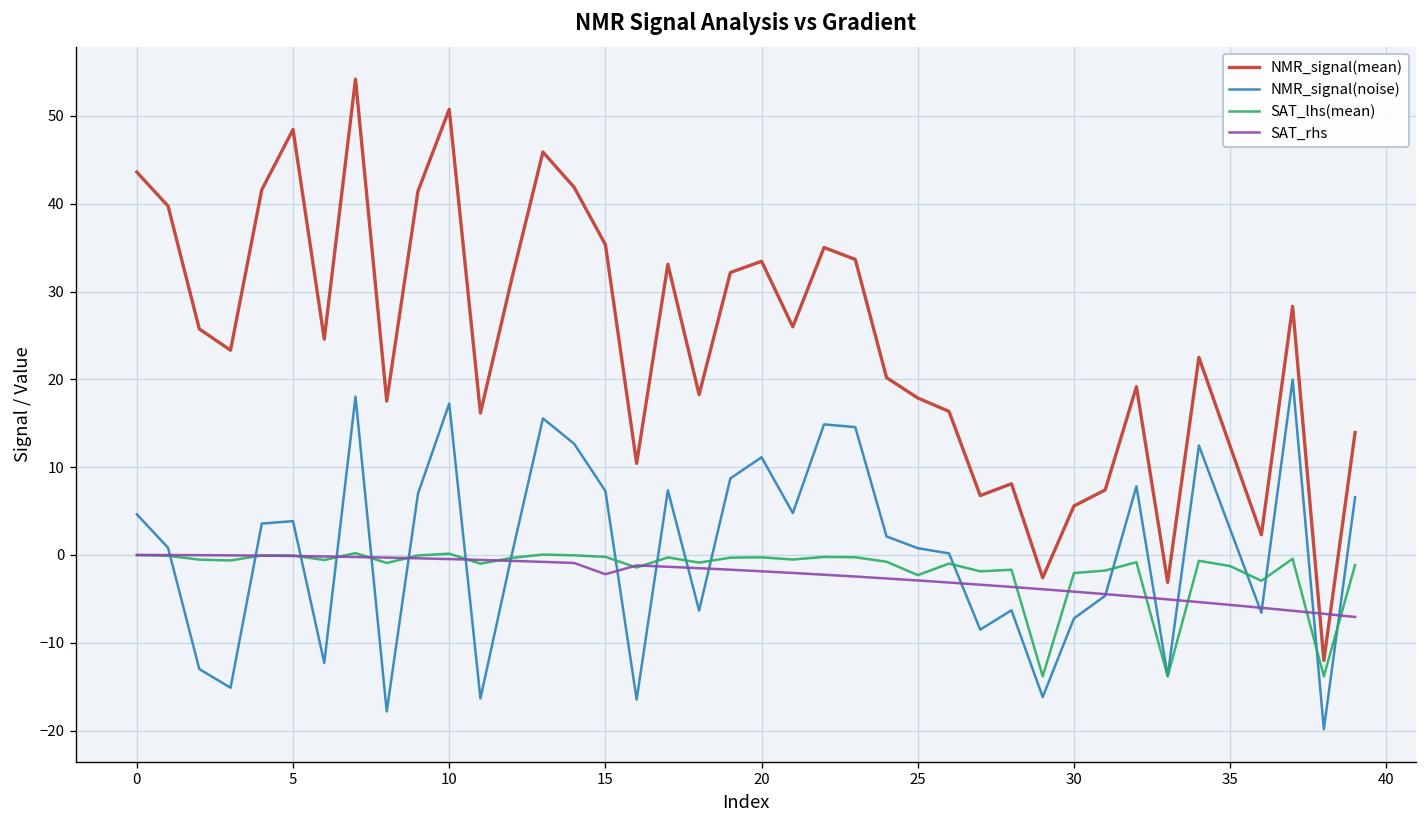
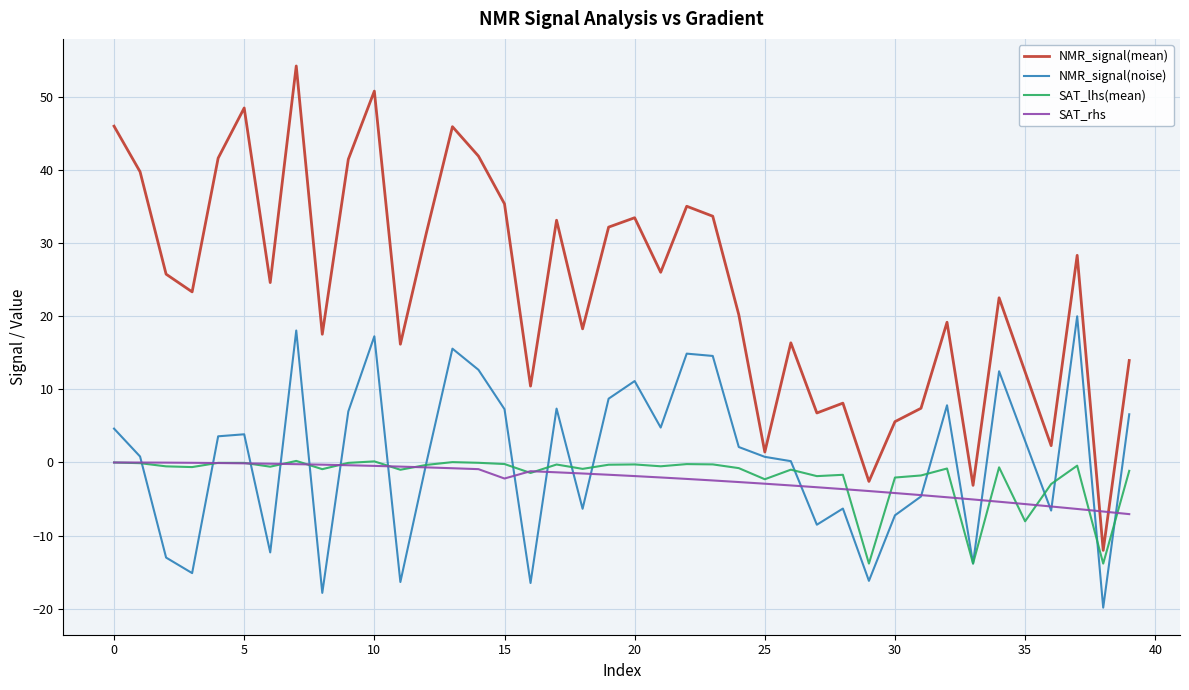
  {
    "NMR_signal(mean)": {
-     "0": 44,
+     "0": 46,
      "5": 48,
      "10": 51,
      "15": 35,
      "20": 33,
-     "25": 18,
+     "25": 1,
      "30": 6,
      "35": 12
    },
    "NMR_signal(noise)": {
      "0": 5,
      "5": 4,
      "10": 17,
      "15": 7,
      "20": 11,
      "25": 1,
      "30": -7,
      "35": 3
    },
    "SAT_lhs(mean)": {
      "10": 0,
      "15": 0,
      "20": 0,
      "25": -2,
      "30": -2,
-     "35": -1
+     "35": -8
    },
    "SAT_rhs": {
      "10": 0,
      "15": -2,
      "20": -2,
      "25": -3,
      "30": -4,
      "35": -6
    }
  }
